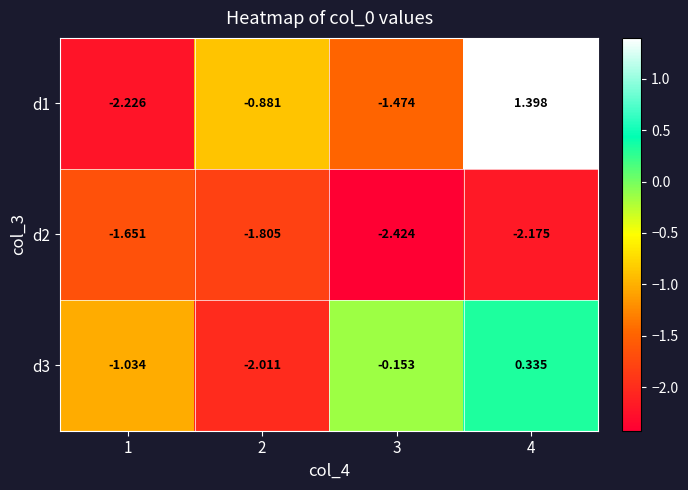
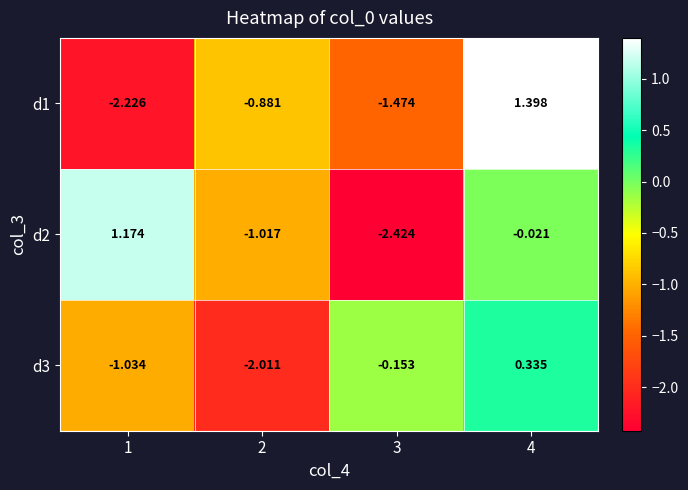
  {
    "d1": {
      "1": -2.226,
      "2": -0.881,
      "3": -1.474,
      "4": 1.398
    },
    "d2": {
-     "1": -1.651,
-     "2": -1.805,
+     "1": 1.174,
+     "2": -1.017,
      "3": -2.424,
-     "4": -2.175
+     "4": -0.021
    },
    "d3": {
      "1": -1.034,
      "2": -2.011,
      "3": -0.153,
      "4": 0.335
    }
  }
